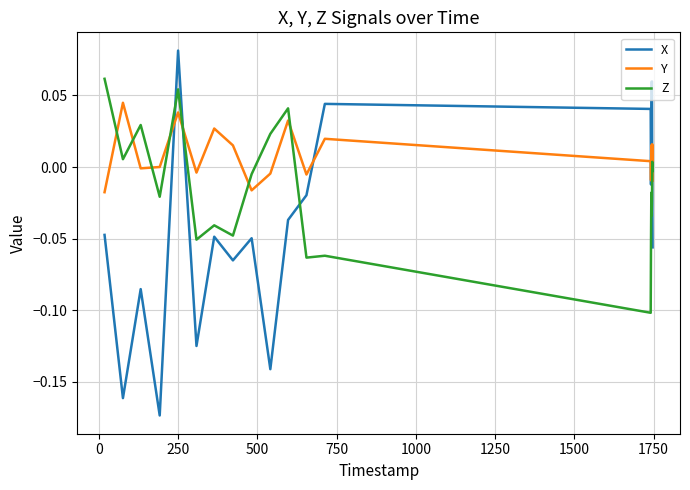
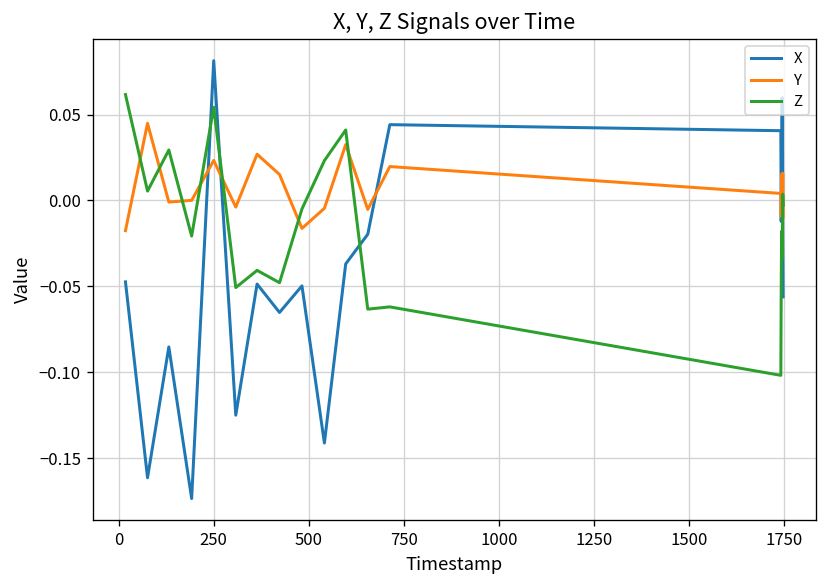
  {
    "X": {
      "250": 0.081
    },
    "Y": {
-     "250": 0.038
+     "250": 0.023
    },
    "Z": {
      "250": 0.054
    }
  }
